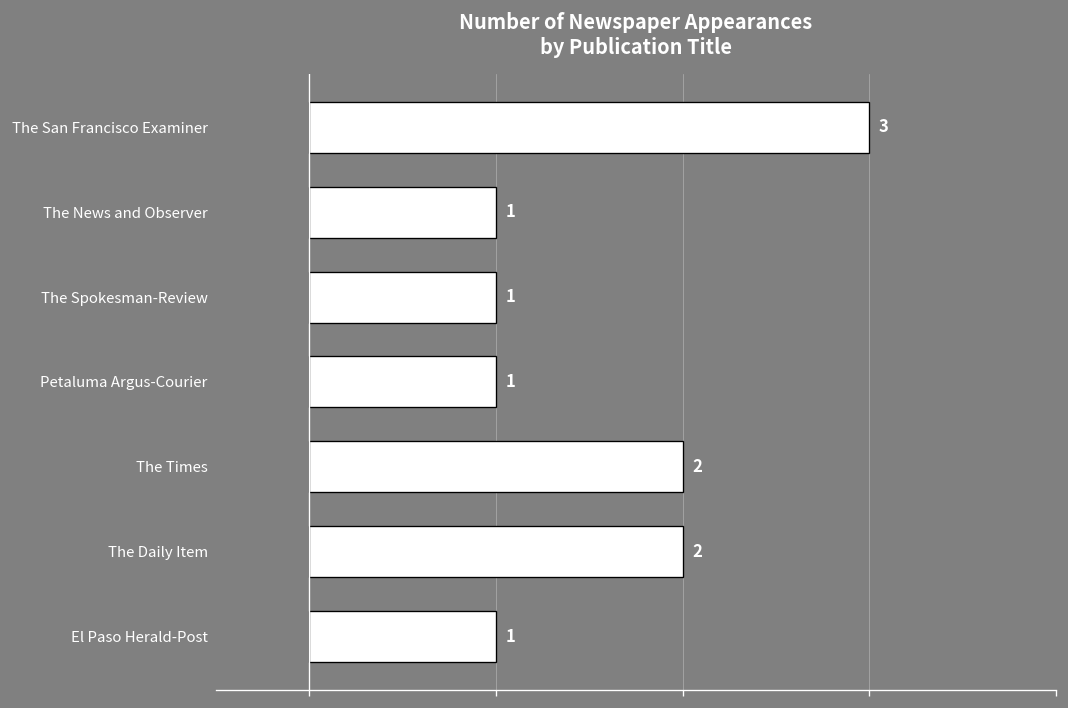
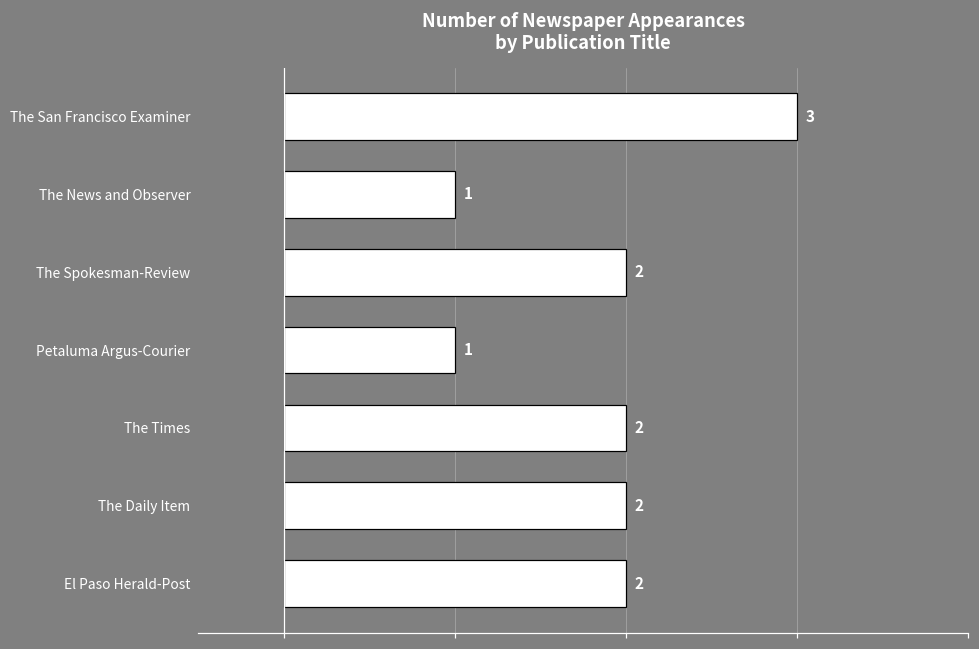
  {
    "The San Francisco Examiner": 3,
    "The News and Observer": 1,
-   "The Spokesman-Review": 1,
+   "The Spokesman-Review": 2,
    "Petaluma Argus-Courier": 1,
    "The Times": 2,
    "The Daily Item": 2,
-   "El Paso Herald-Post": 1
+   "El Paso Herald-Post": 2
  }
